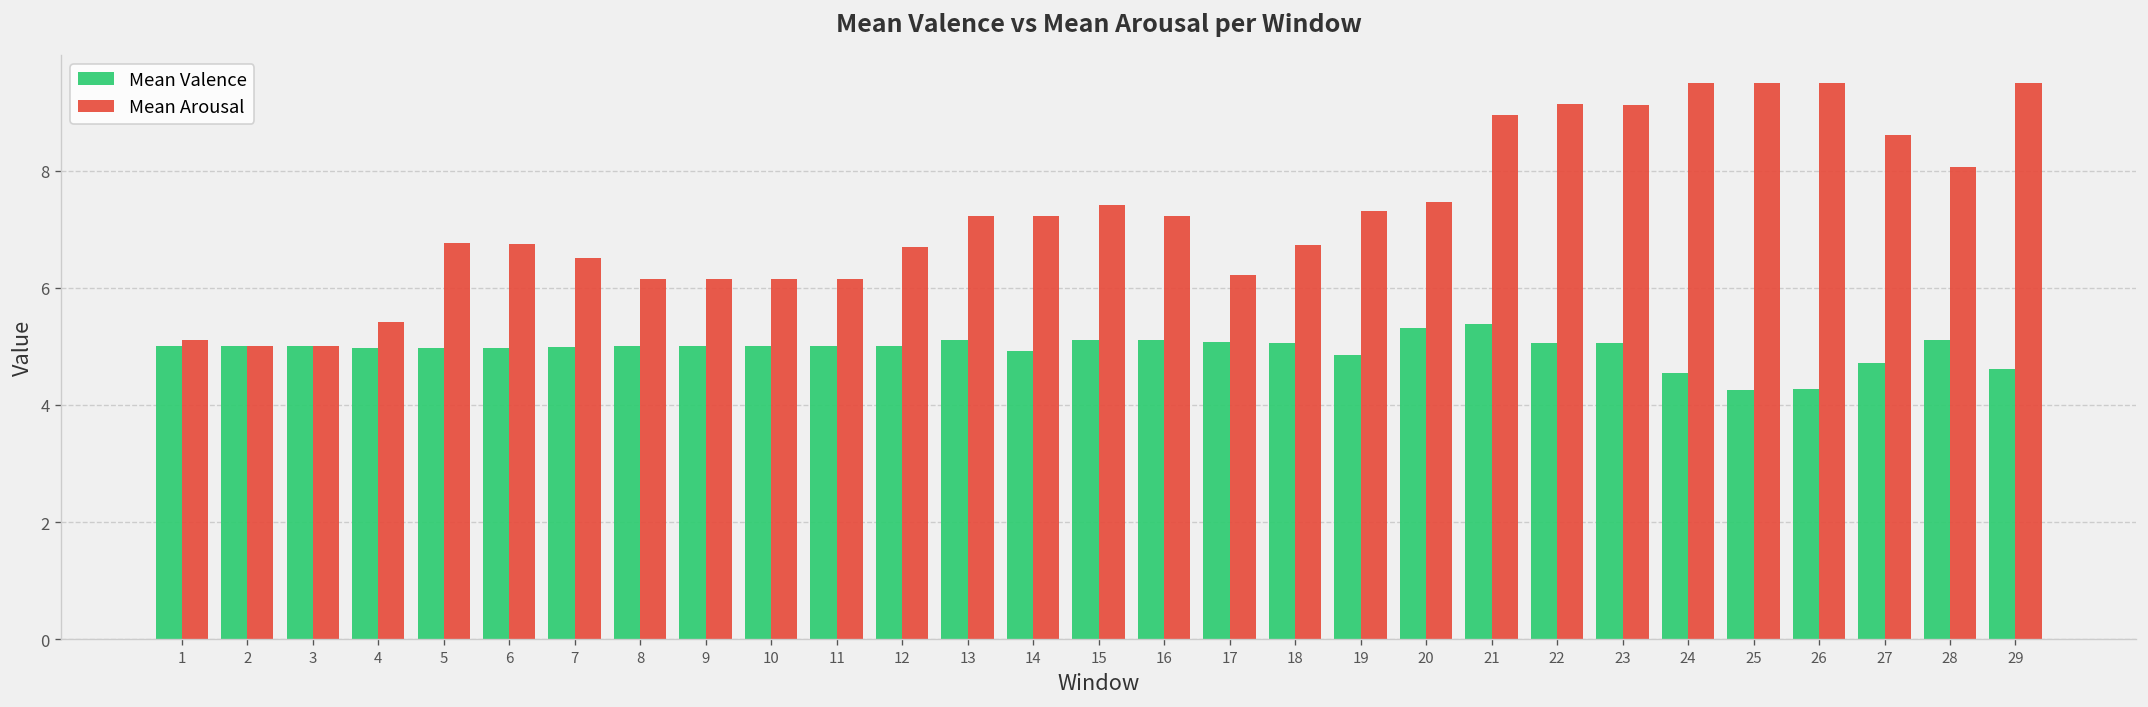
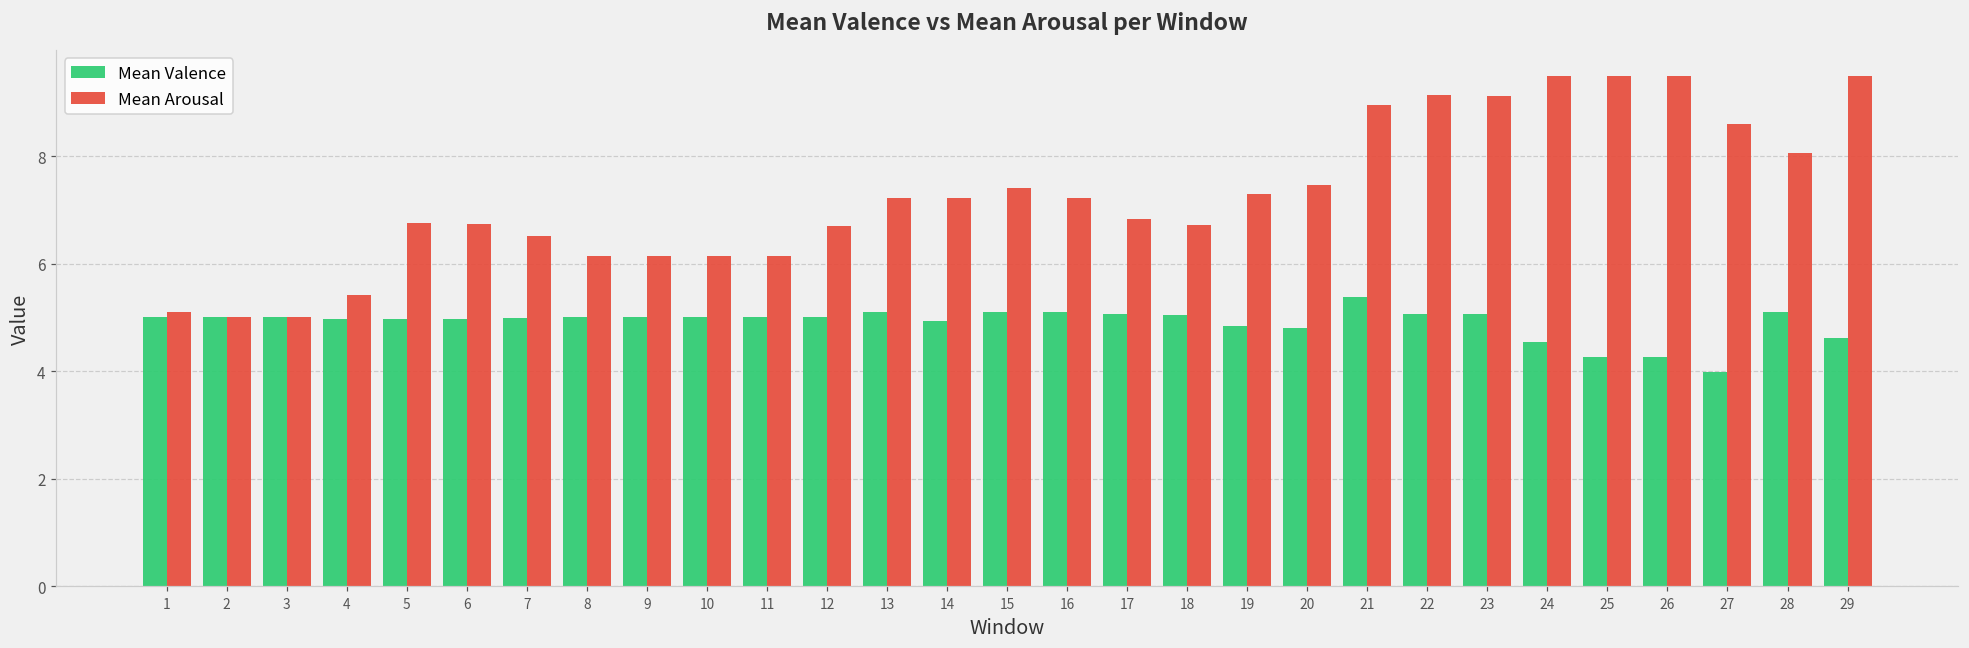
  {
    "Mean Valence": {
      "1": 5.0,
      "2": 5.0,
      "3": 5.0,
      "4": 5.0,
      "5": 5.0,
      "6": 5.0,
      "7": 5.0,
      "8": 5.0,
      "9": 5.0,
      "10": 5.0,
      "11": 5.0,
      "12": 5.0,
      "13": 5.1,
      "14": 4.9,
      "15": 5.1,
      "16": 5.1,
      "17": 5.1,
      "18": 5.1,
      "19": 4.8,
-     "20": 5.3,
+     "20": 4.8,
      "21": 5.4,
      "22": 5.1,
      "23": 5.1,
      "24": 4.5,
      "25": 4.3,
      "26": 4.3,
-     "27": 4.7,
+     "27": 4.0,
      "28": 5.1,
      "29": 4.6
    },
    "Mean Arousal": {
      "1": 5.1,
      "2": 5.0,
      "3": 5.0,
      "4": 5.4,
      "5": 6.8,
      "6": 6.7,
      "7": 6.5,
      "8": 6.1,
      "9": 6.1,
      "10": 6.1,
      "11": 6.1,
      "12": 6.7,
      "13": 7.2,
      "14": 7.2,
      "15": 7.4,
      "16": 7.2,
-     "17": 6.2,
+     "17": 6.8,
      "18": 6.7,
      "19": 7.3,
      "20": 7.5,
      "21": 9.0,
      "22": 9.1,
      "23": 9.1,
      "24": 9.5,
      "25": 9.5,
      "26": 9.5,
      "27": 8.6,
      "28": 8.1,
      "29": 9.5
    }
  }
